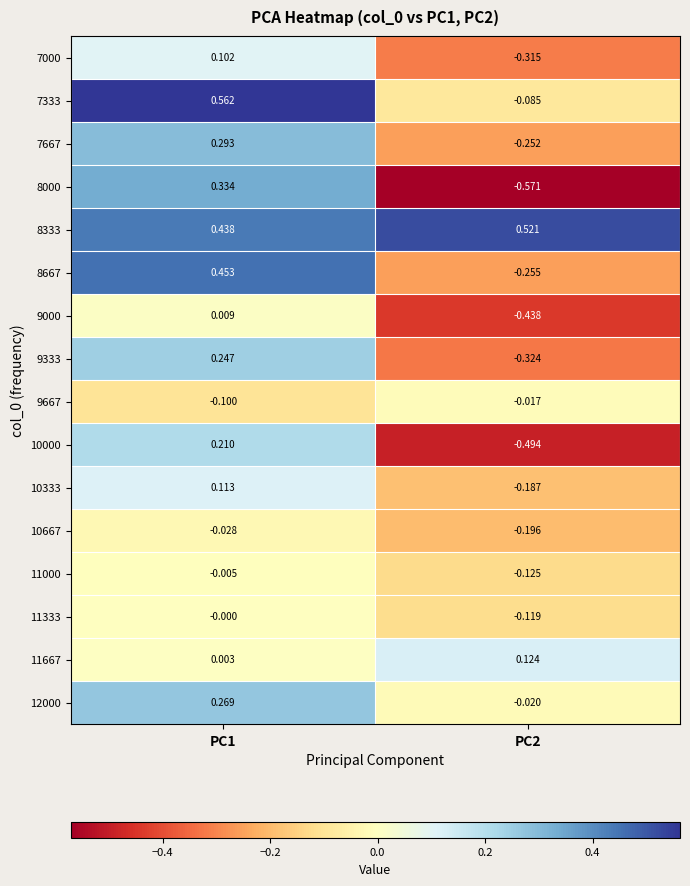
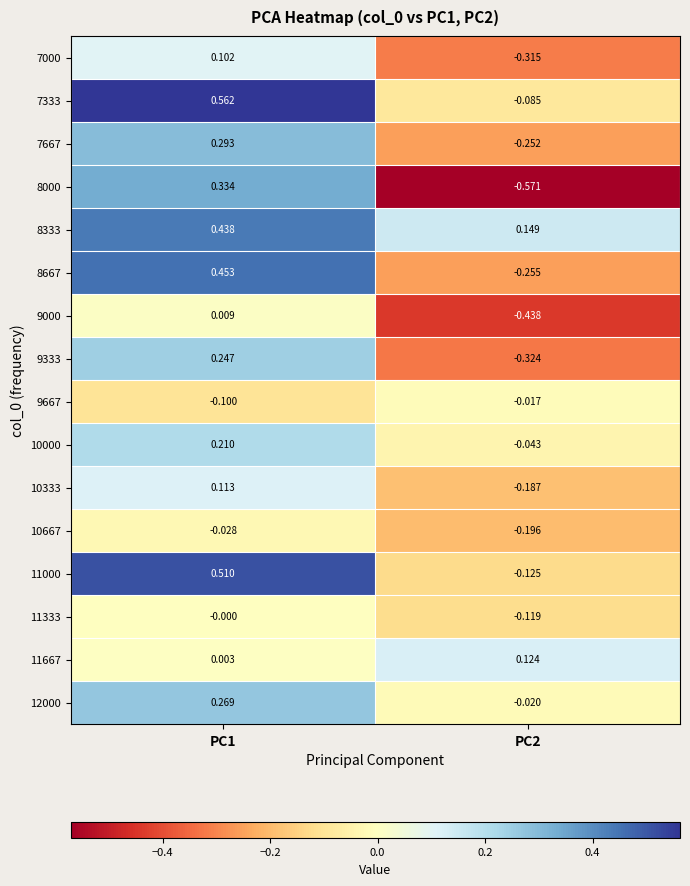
  {
    "7000": {
      "PC1": 0.102,
      "PC2": -0.315
    },
    "7333": {
      "PC1": 0.562,
      "PC2": -0.085
    },
    "7667": {
      "PC1": 0.293,
      "PC2": -0.252
    },
    "8000": {
      "PC1": 0.334,
      "PC2": -0.571
    },
    "8333": {
      "PC1": 0.438,
-     "PC2": 0.521
+     "PC2": 0.149
    },
    "8667": {
      "PC1": 0.453,
      "PC2": -0.255
    },
    "9000": {
      "PC1": 0.009,
      "PC2": -0.438
    },
    "9333": {
      "PC1": 0.247,
      "PC2": -0.324
    },
    "9667": {
      "PC1": -0.100,
      "PC2": -0.017
    },
    "10000": {
      "PC1": 0.210,
-     "PC2": -0.494
+     "PC2": -0.043
    },
    "10333": {
      "PC1": 0.113,
      "PC2": -0.187
    },
    "10667": {
      "PC1": -0.028,
      "PC2": -0.196
    },
    "11000": {
-     "PC1": -0.005,
+     "PC1": 0.510,
      "PC2": -0.125
    },
    "11333": {
      "PC1": -0.000,
      "PC2": -0.119
    },
    "11667": {
      "PC1": 0.003,
      "PC2": 0.124
    },
    "12000": {
      "PC1": 0.269,
      "PC2": -0.020
    }
  }
